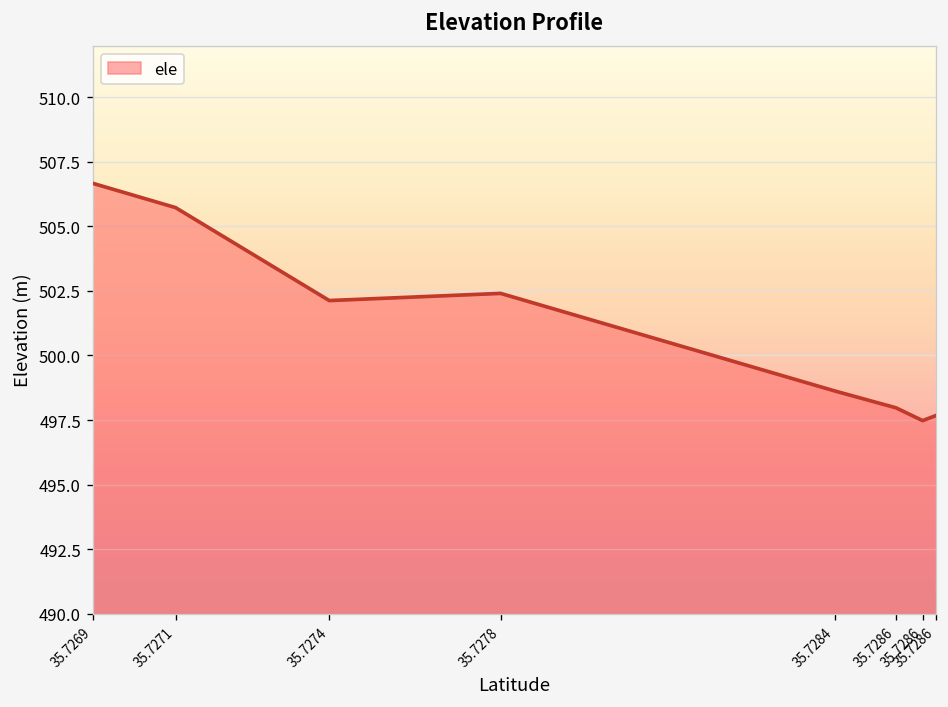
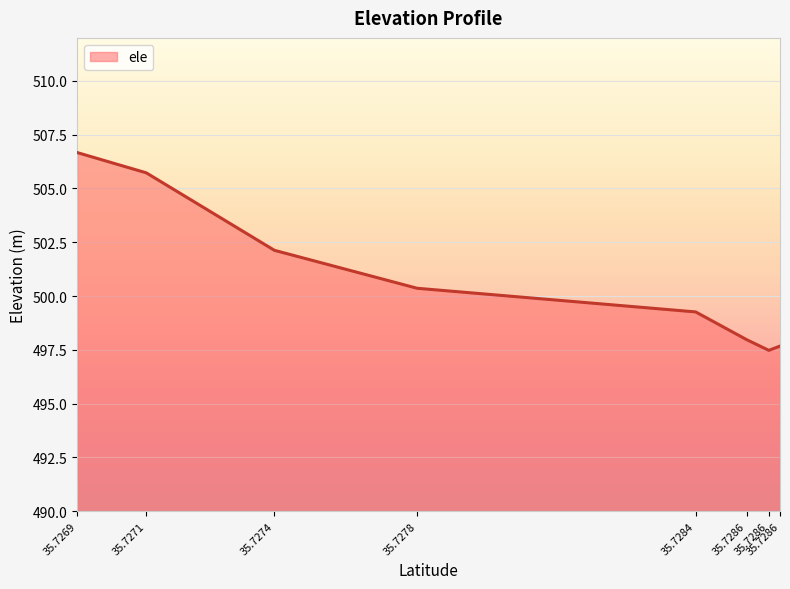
  {
    "35.7269": 506.7,
    "35.7271": 505.7,
    "35.7274": 502.1,
-   "35.7278": 502.4,
-   "35.7284": 498.6
+   "35.7278": 500.4,
+   "35.7284": 499.3
  }
